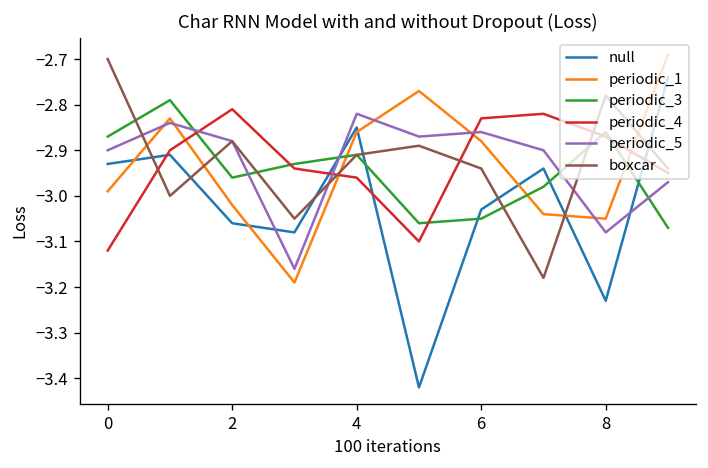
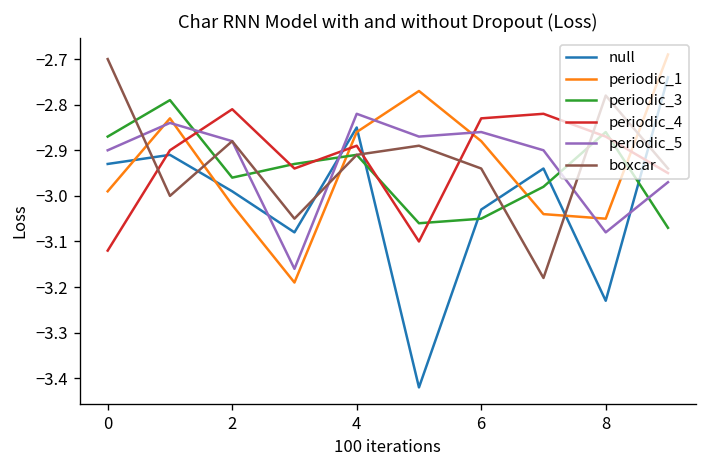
  {
    "null": {
      "0": -2.93,
-     "2": -3.06,
+     "2": -2.99,
      "4": -2.85,
      "6": -3.03,
      "8": -3.23
    },
    "periodic_1": {
      "0": -2.99,
      "2": -3.02,
      "4": -2.86,
      "6": -2.88,
      "8": -3.05
    },
    "periodic_3": {
      "0": -2.87,
      "2": -2.96,
      "6": -3.05
    },
    "periodic_4": {
      "0": -3.12,
      "2": -2.81,
-     "4": -2.96,
+     "4": -2.89,
      "6": -2.83
    },
    "periodic_5": {
      "0": -2.90,
      "4": -2.82,
      "6": -2.86,
      "8": -3.08
    },
    "boxcar": {
      "0": -2.70,
      "6": -2.94
    }
  }
